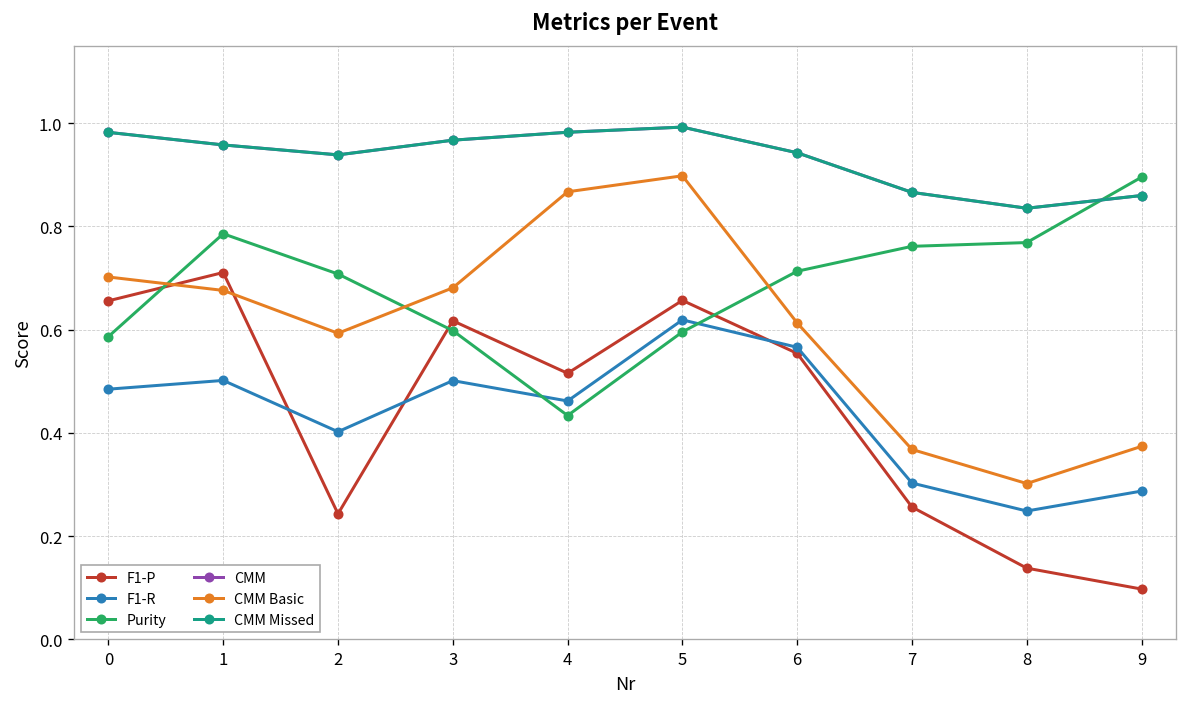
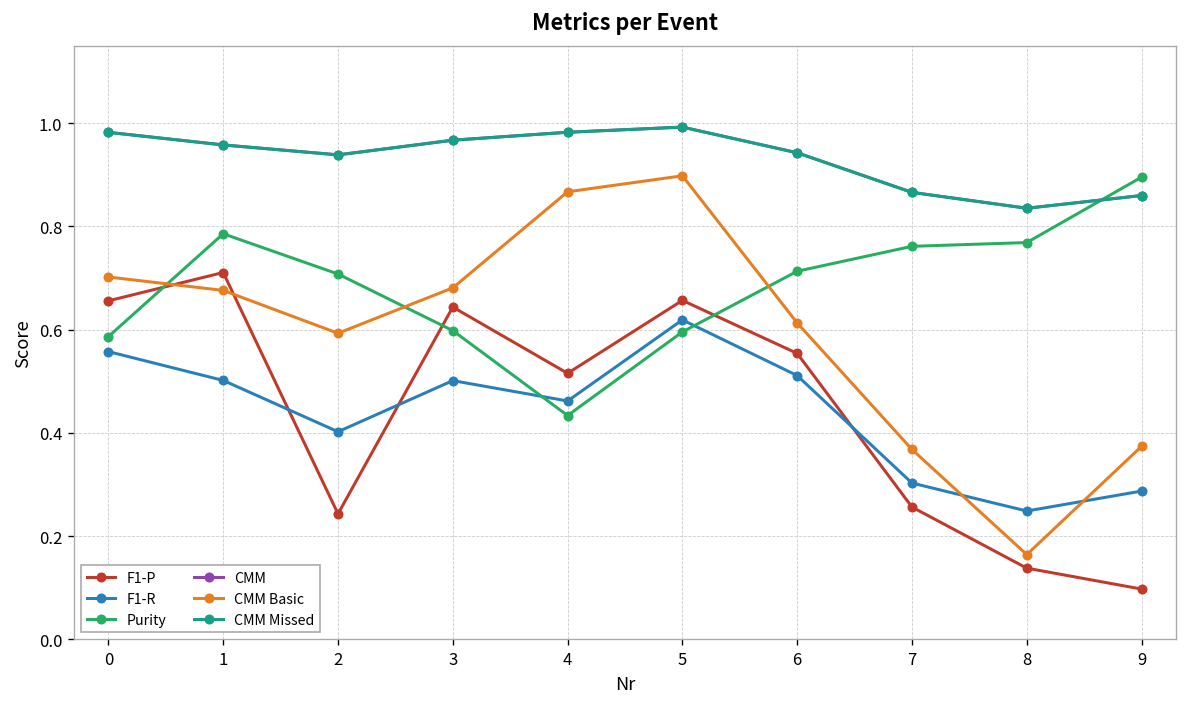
  {
    "F1-P": {
      "0": 0.66,
      "1": 0.71,
      "2": 0.24,
-     "3": 0.62,
+     "3": 0.64,
      "4": 0.52,
      "5": 0.66,
      "6": 0.55,
      "7": 0.26,
      "8": 0.14,
      "9": 0.10
    },
    "F1-R": {
-     "0": 0.48,
+     "0": 0.56,
      "1": 0.50,
      "2": 0.40,
      "3": 0.50,
      "4": 0.46,
      "5": 0.62,
-     "6": 0.57,
+     "6": 0.51,
      "7": 0.30,
      "8": 0.25,
      "9": 0.29
    },
    "CMM Basic": {
      "0": 0.70,
      "1": 0.68,
      "2": 0.59,
      "3": 0.68,
      "4": 0.87,
      "5": 0.90,
      "6": 0.61,
      "7": 0.37,
-     "8": 0.30,
+     "8": 0.16,
      "9": 0.37
    }
  }
